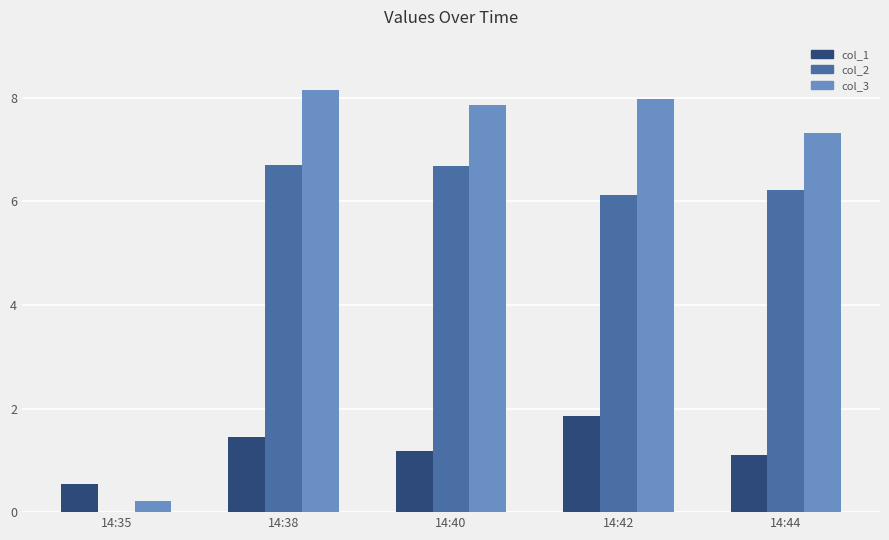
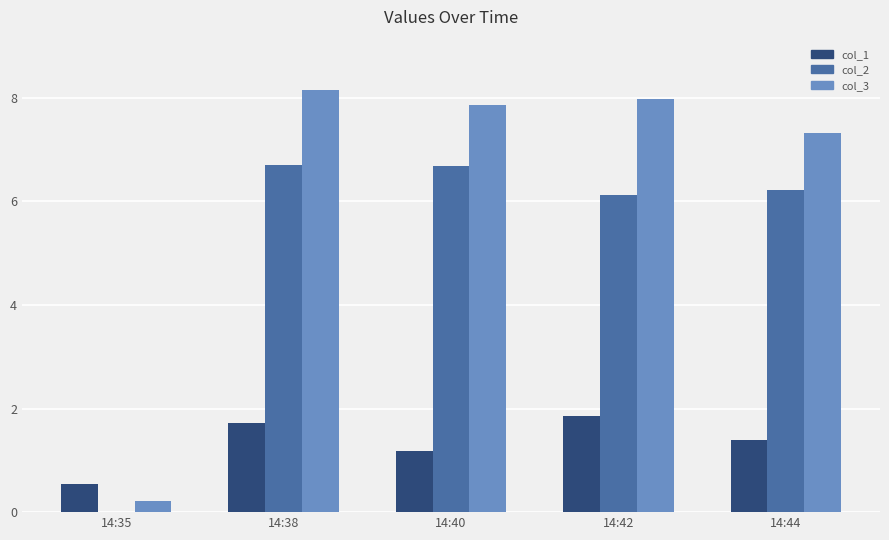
  {
    "col_1": {
      "14:35": 0.6,
-     "14:38": 1.4,
+     "14:38": 1.7,
      "14:40": 1.2,
      "14:42": 1.9,
-     "14:44": 1.1
+     "14:44": 1.4
    }
  }
